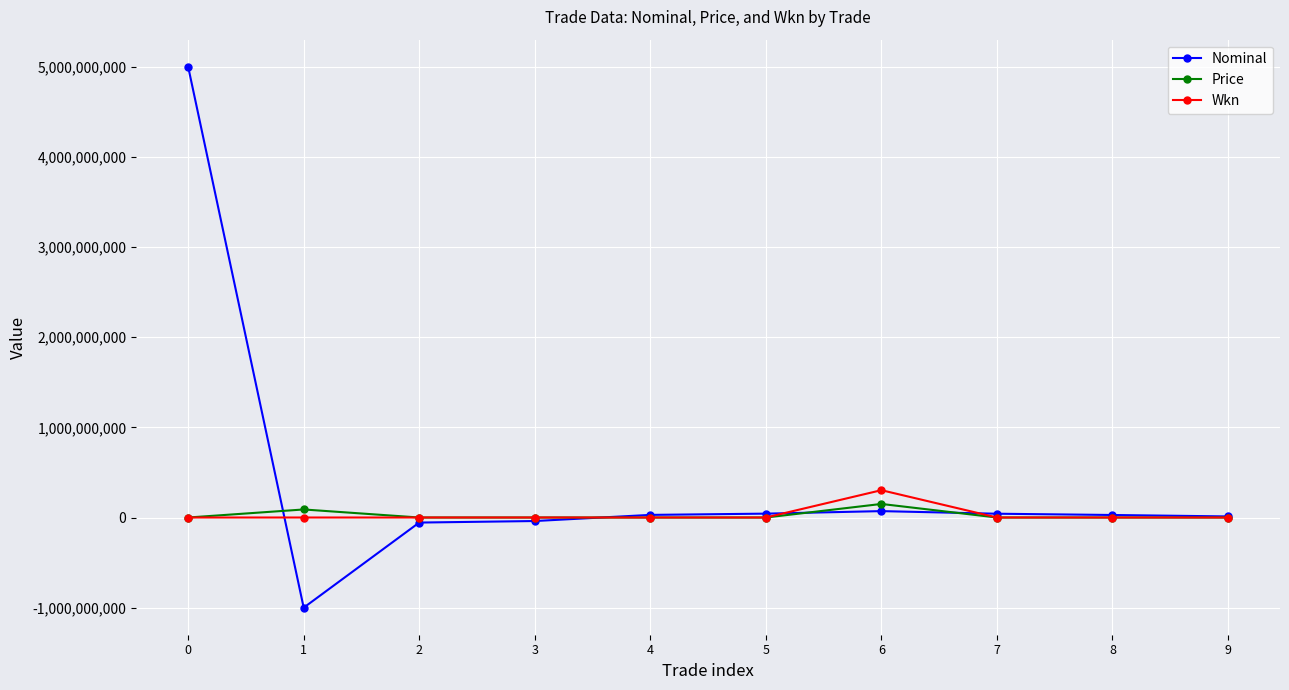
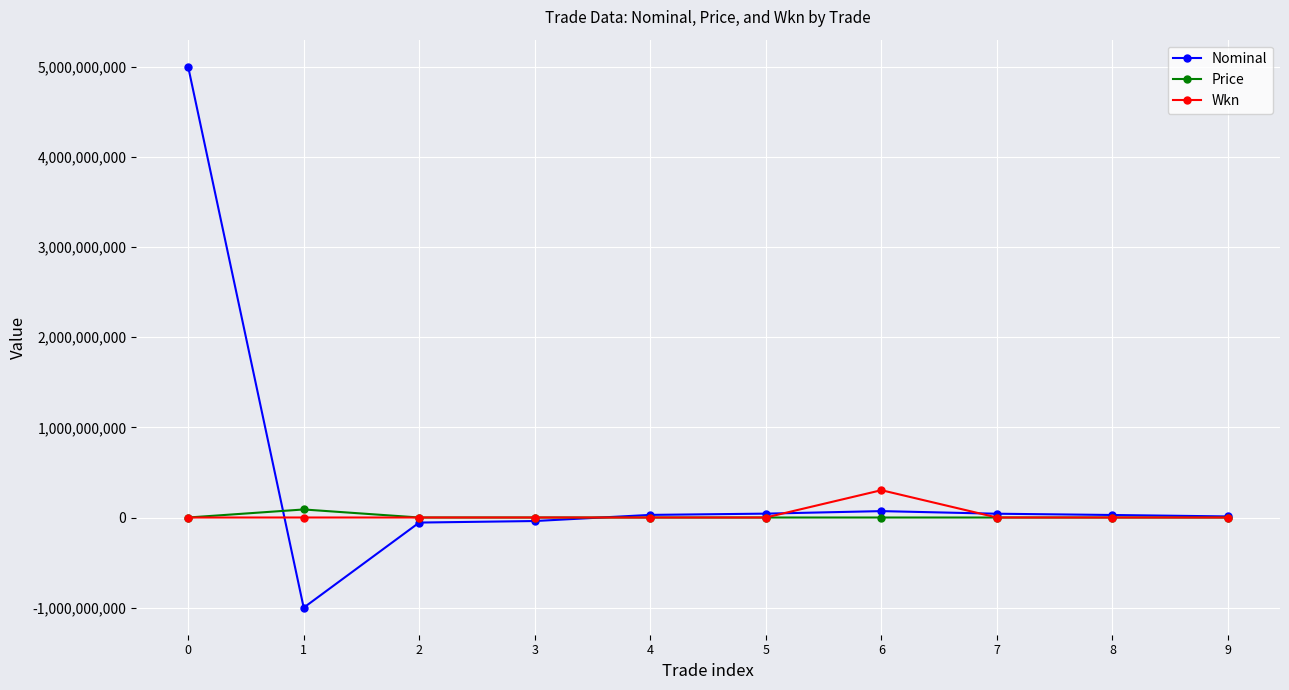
  {
    "Nominal": {
      "0": "5,000,000,000",
      "1": "-1,000,000,000",
      "2": "-100,000,000",
      "3": "0",
      "4": "0",
      "5": "0",
      "6": "100,000,000",
      "7": "0"
    },
    "Price": {
      "1": "100,000,000",
-     "6": "200,000,000"
+     "6": "0"
    },
    "Wkn": {
      "1": "0",
      "6": "300,000,000"
    }
  }
